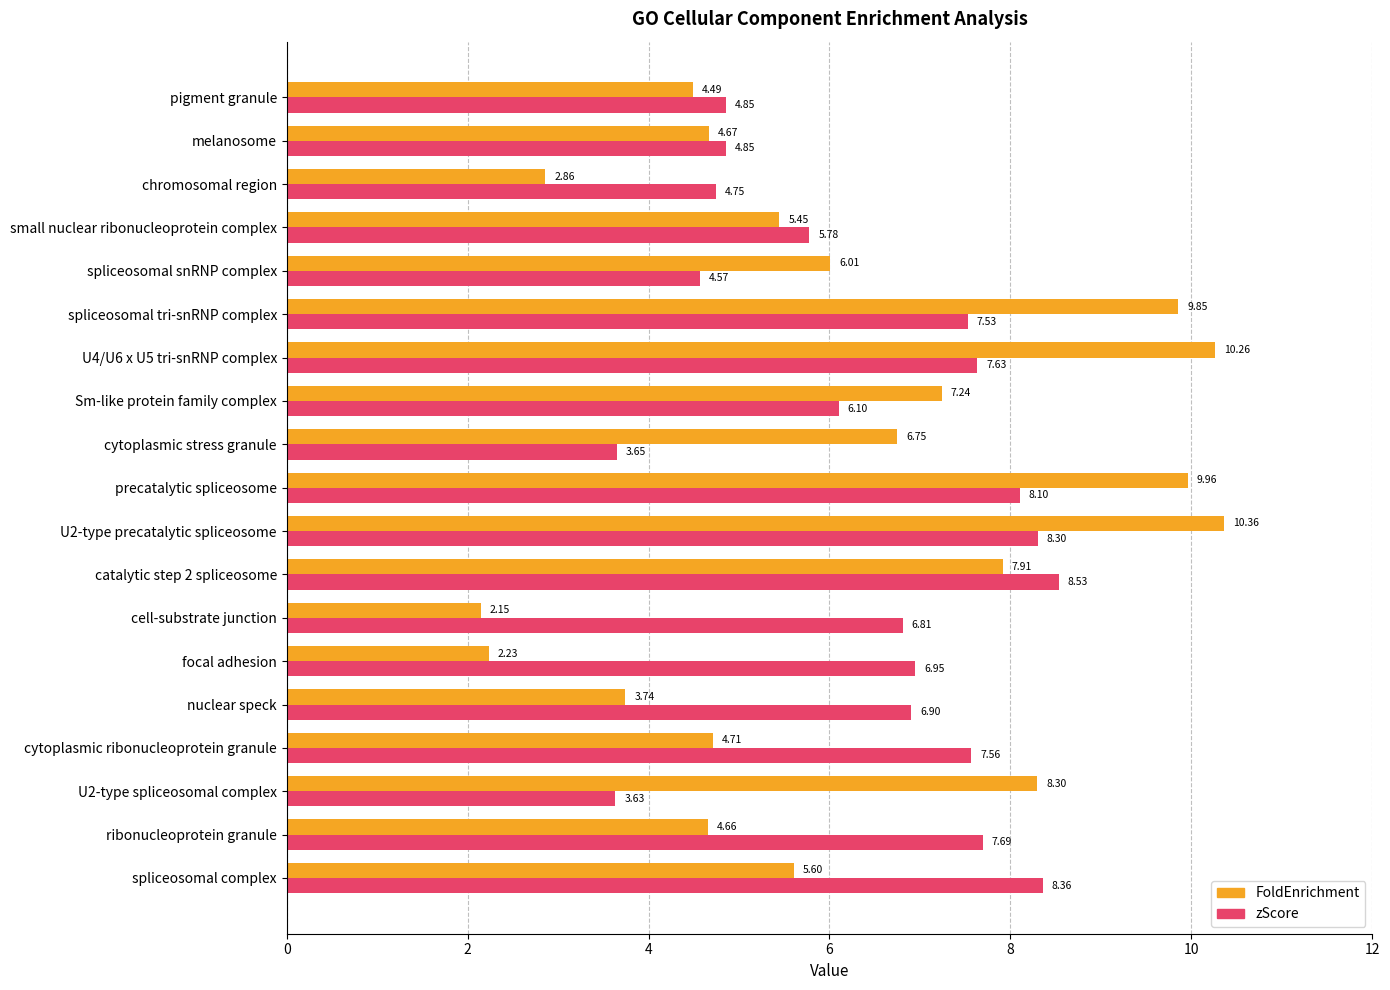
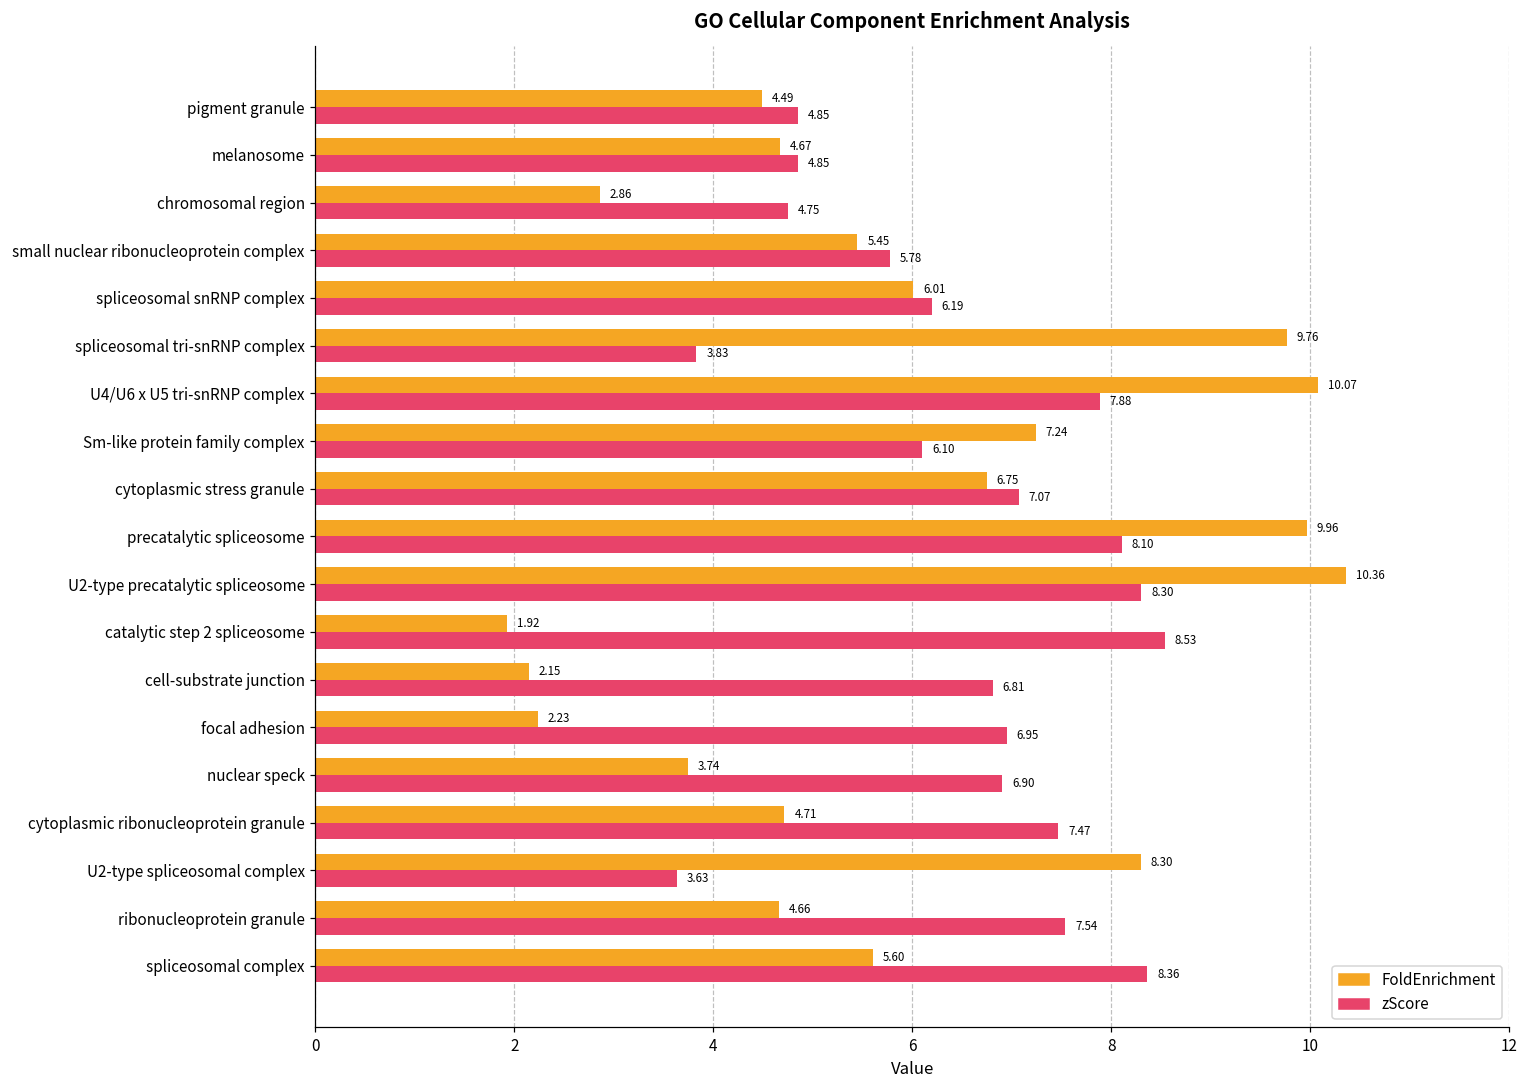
  {
    "FoldEnrichment": {
      "pigment granule": 4.49,
      "melanosome": 4.67,
      "chromosomal region": 2.86,
      "small nuclear ribonucleoprotein complex": 5.45,
      "spliceosomal snRNP complex": 6.01,
-     "spliceosomal tri-snRNP complex": 9.85,
-     "U4/U6 x U5 tri-snRNP complex": 10.26,
+     "spliceosomal tri-snRNP complex": 9.76,
+     "U4/U6 x U5 tri-snRNP complex": 10.07,
      "Sm-like protein family complex": 7.24,
      "cytoplasmic stress granule": 6.75,
      "precatalytic spliceosome": 9.96,
      "U2-type precatalytic spliceosome": 10.36,
-     "catalytic step 2 spliceosome": 7.91,
+     "catalytic step 2 spliceosome": 1.92,
      "cell-substrate junction": 2.15,
      "focal adhesion": 2.23,
      "nuclear speck": 3.74,
      "cytoplasmic ribonucleoprotein granule": 4.71,
      "U2-type spliceosomal complex": 8.30,
      "ribonucleoprotein granule": 4.66,
      "spliceosomal complex": 5.60
    },
    "zScore": {
      "pigment granule": 4.85,
      "melanosome": 4.85,
      "chromosomal region": 4.75,
      "small nuclear ribonucleoprotein complex": 5.78,
-     "spliceosomal snRNP complex": 4.57,
-     "spliceosomal tri-snRNP complex": 7.53,
-     "U4/U6 x U5 tri-snRNP complex": 7.63,
+     "spliceosomal snRNP complex": 6.19,
+     "spliceosomal tri-snRNP complex": 3.83,
+     "U4/U6 x U5 tri-snRNP complex": 7.88,
      "Sm-like protein family complex": 6.10,
-     "cytoplasmic stress granule": 3.65,
+     "cytoplasmic stress granule": 7.07,
      "precatalytic spliceosome": 8.10,
      "U2-type precatalytic spliceosome": 8.30,
      "catalytic step 2 spliceosome": 8.53,
      "cell-substrate junction": 6.81,
      "focal adhesion": 6.95,
      "nuclear speck": 6.90,
-     "cytoplasmic ribonucleoprotein granule": 7.56,
+     "cytoplasmic ribonucleoprotein granule": 7.47,
      "U2-type spliceosomal complex": 3.63,
-     "ribonucleoprotein granule": 7.69,
+     "ribonucleoprotein granule": 7.54,
      "spliceosomal complex": 8.36
    }
  }
